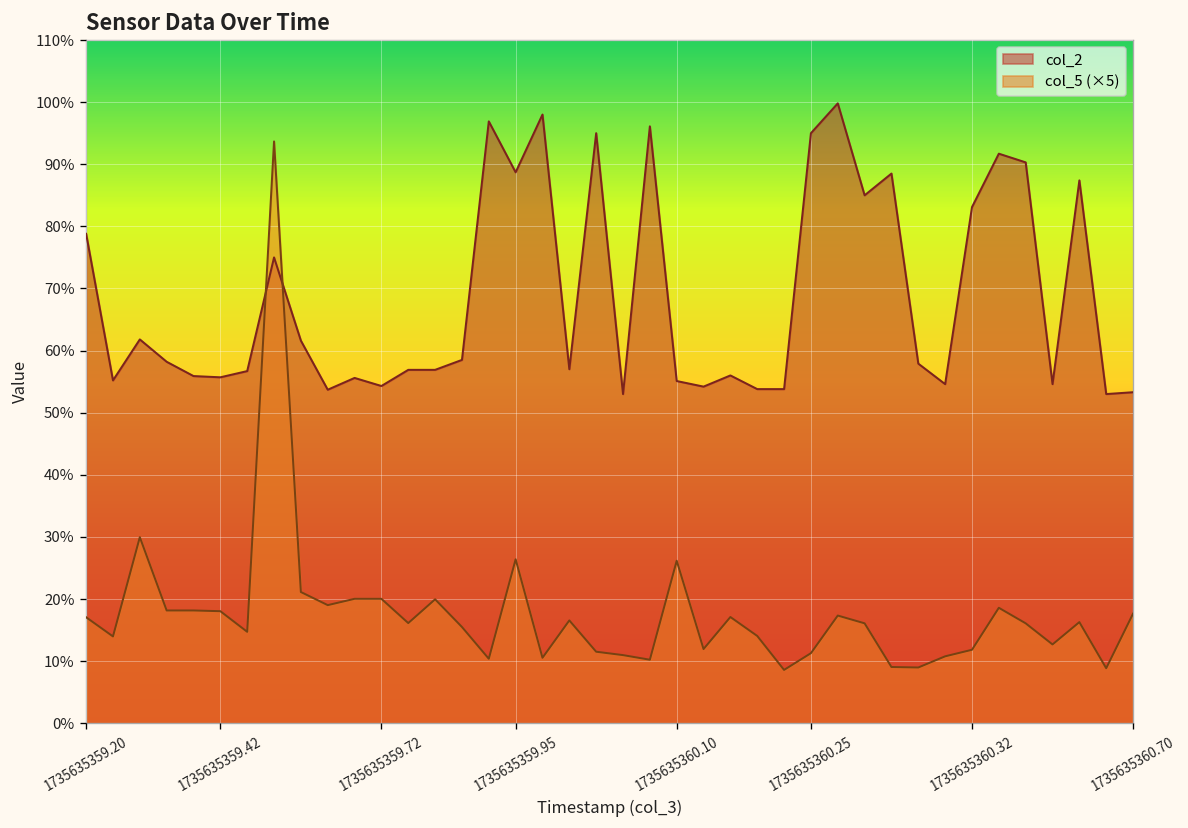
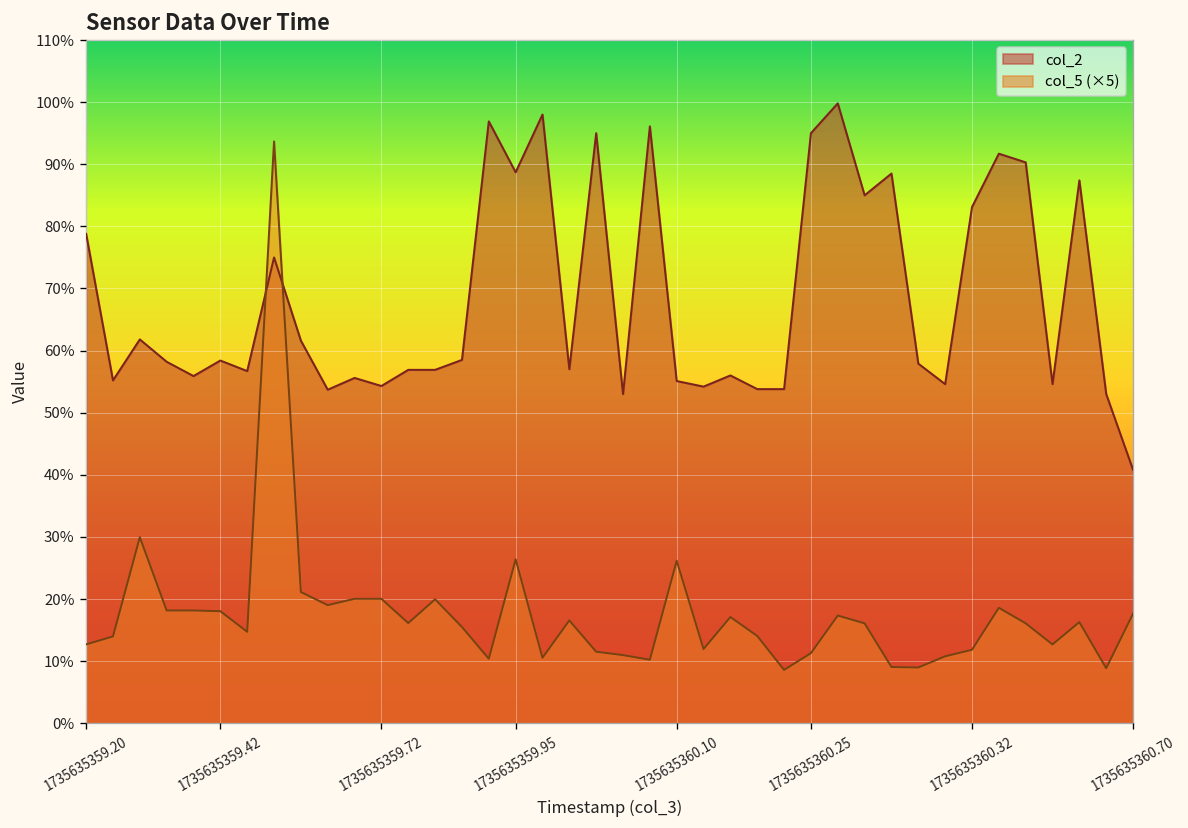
  {
    "col_2": {
      "1735635359.20": "79%",
-     "1735635359.42": "56%",
+     "1735635359.42": "58%",
      "1735635359.72": "54%",
      "1735635359.95": "89%",
      "1735635360.10": "55%",
      "1735635360.25": "95%",
      "1735635360.32": "83%",
-     "1735635360.70": "53%"
+     "1735635360.70": "41%"
    },
    "col_5 (×5)": {
-     "1735635359.20": "17%",
+     "1735635359.20": "13%",
      "1735635359.42": "18%",
      "1735635359.72": "20%",
      "1735635359.95": "26%",
      "1735635360.10": "26%",
      "1735635360.25": "11%",
      "1735635360.32": "12%",
      "1735635360.70": "18%"
    }
  }
